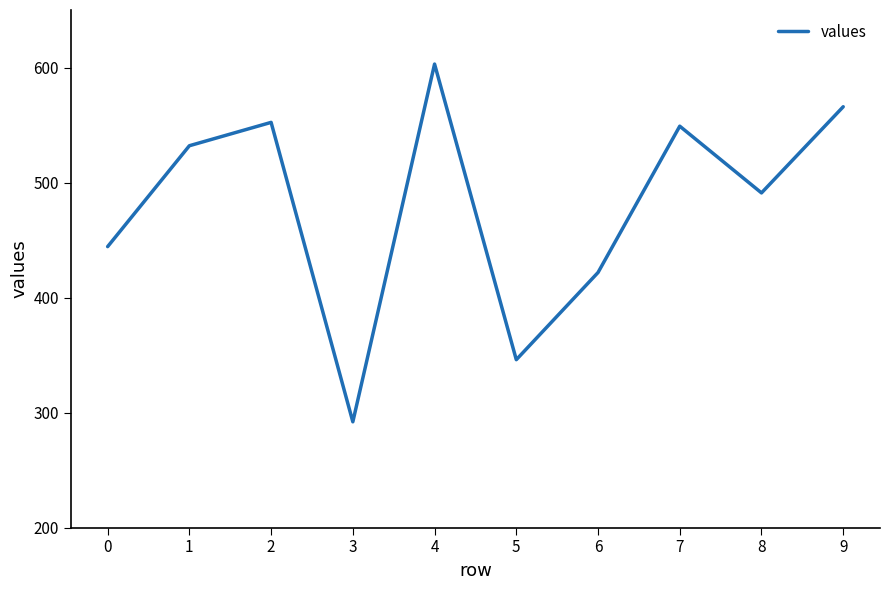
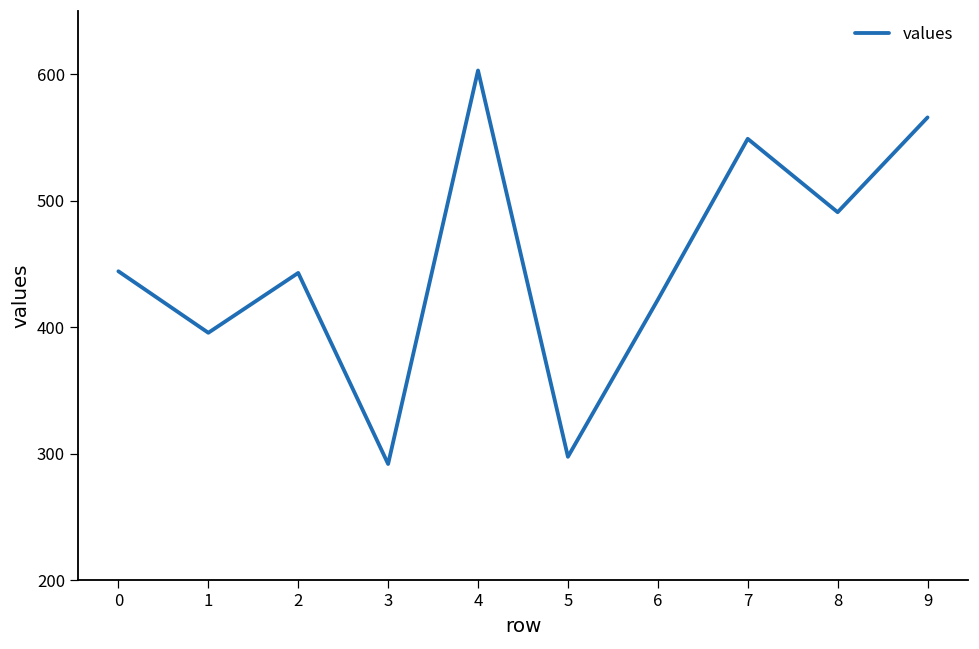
  {
    "0": 444,
-   "1": 532,
-   "2": 552,
+   "1": 396,
+   "2": 443,
    "3": 292,
    "4": 603,
-   "5": 346,
+   "5": 298,
    "6": 422,
    "7": 549,
    "8": 491,
    "9": 566
  }
